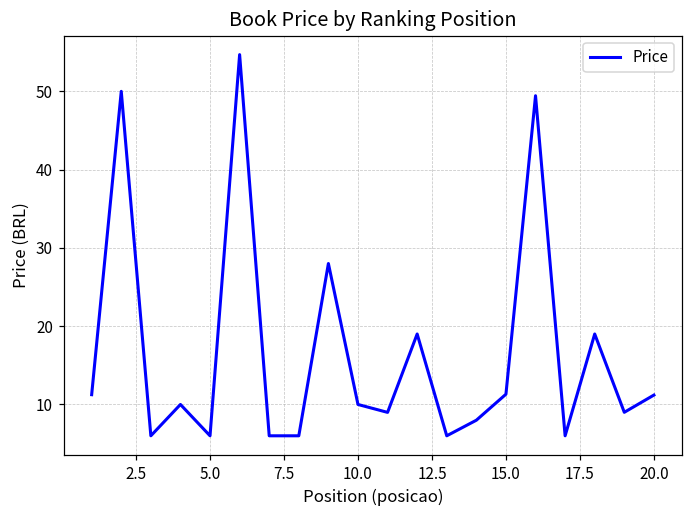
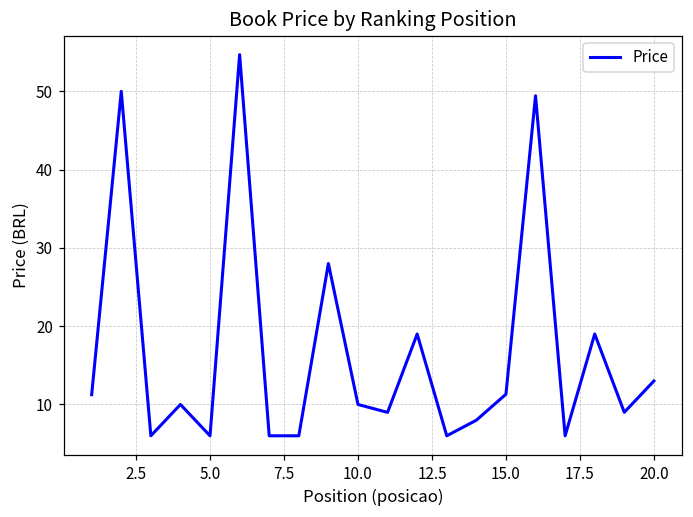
  {
    "5.0": 6,
    "10.0": 10,
    "15.0": 11,
-   "20.0": 11
+   "20.0": 13
  }
